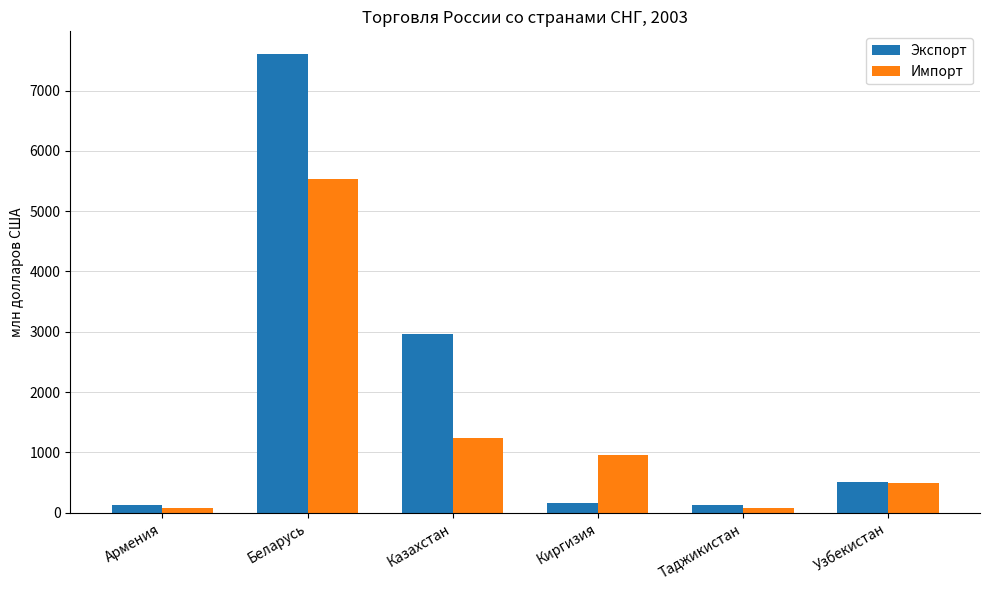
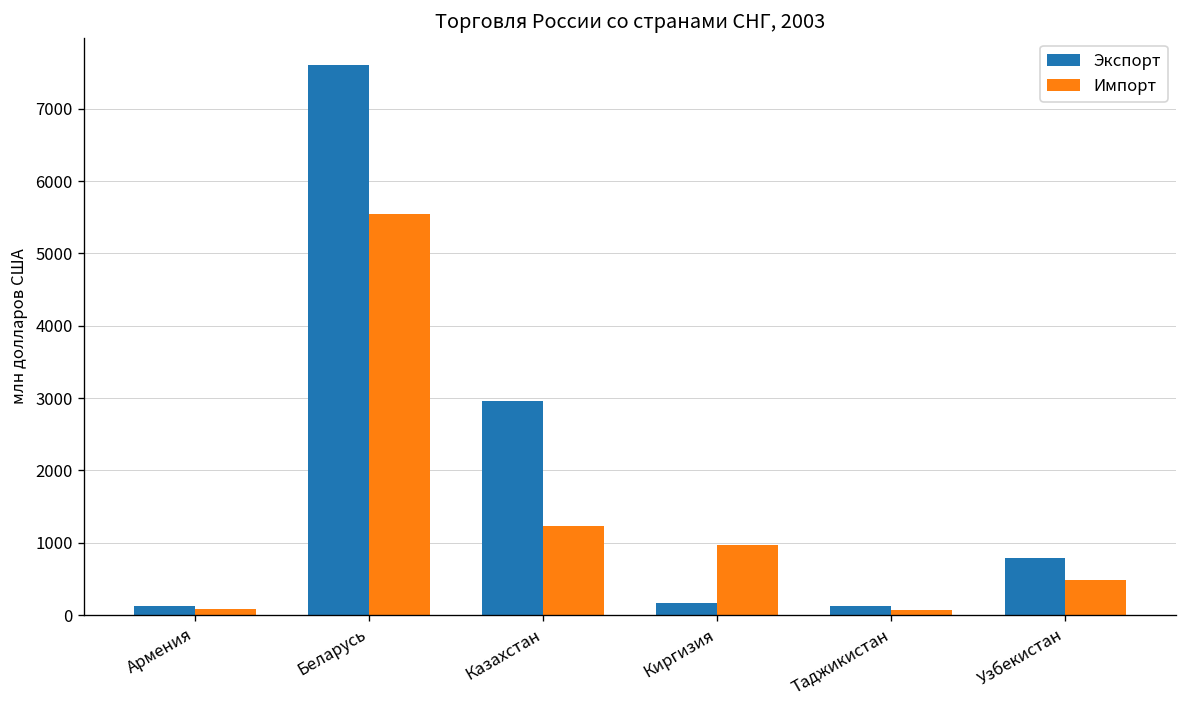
  {
    "Экспорт": {
      "Армения": 100,
      "Беларусь": 7600,
      "Казахстан": 3000,
      "Киргизия": 200,
      "Таджикистан": 100,
-     "Узбекистан": 500
+     "Узбекистан": 800
    },
    "Импорт": {
      "Армения": 100,
      "Беларусь": 5500,
      "Казахстан": 1200,
      "Киргизия": 1000,
      "Таджикистан": 100,
      "Узбекистан": 500
    }
  }
